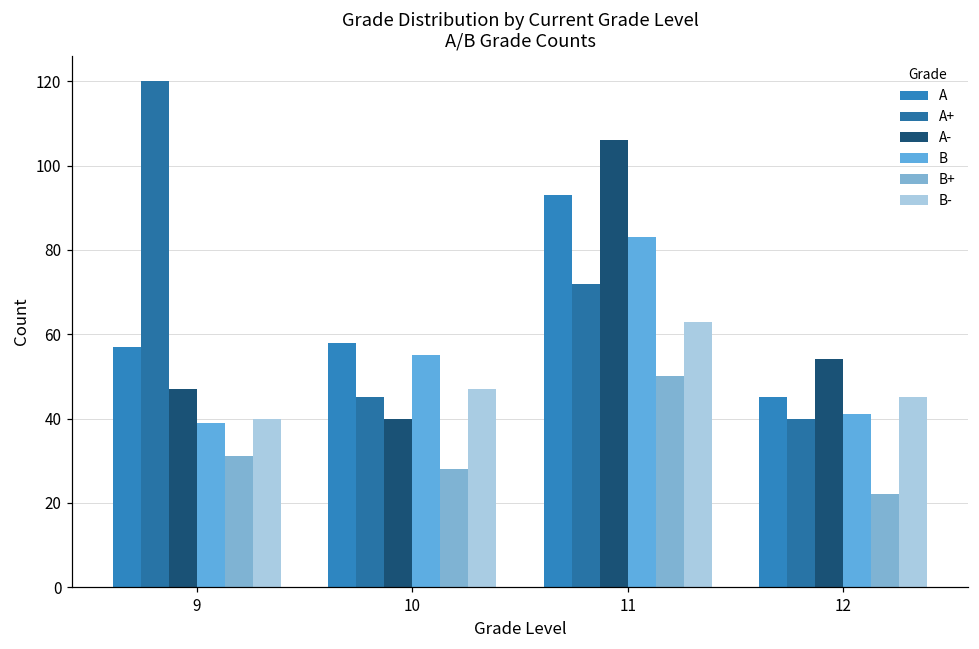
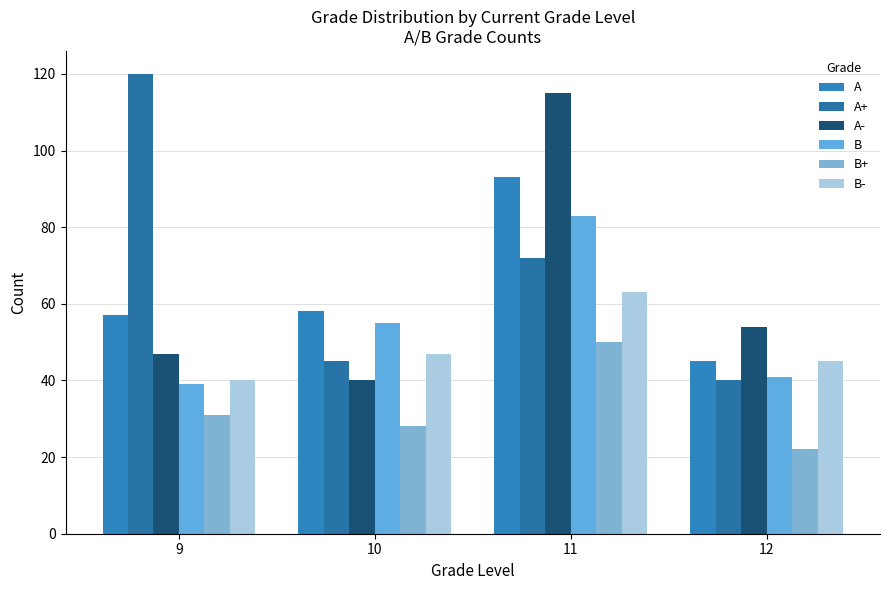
  {
    "A-": {
      "9": 47,
      "10": 40,
-     "11": 106,
+     "11": 115,
      "12": 54
    }
  }
